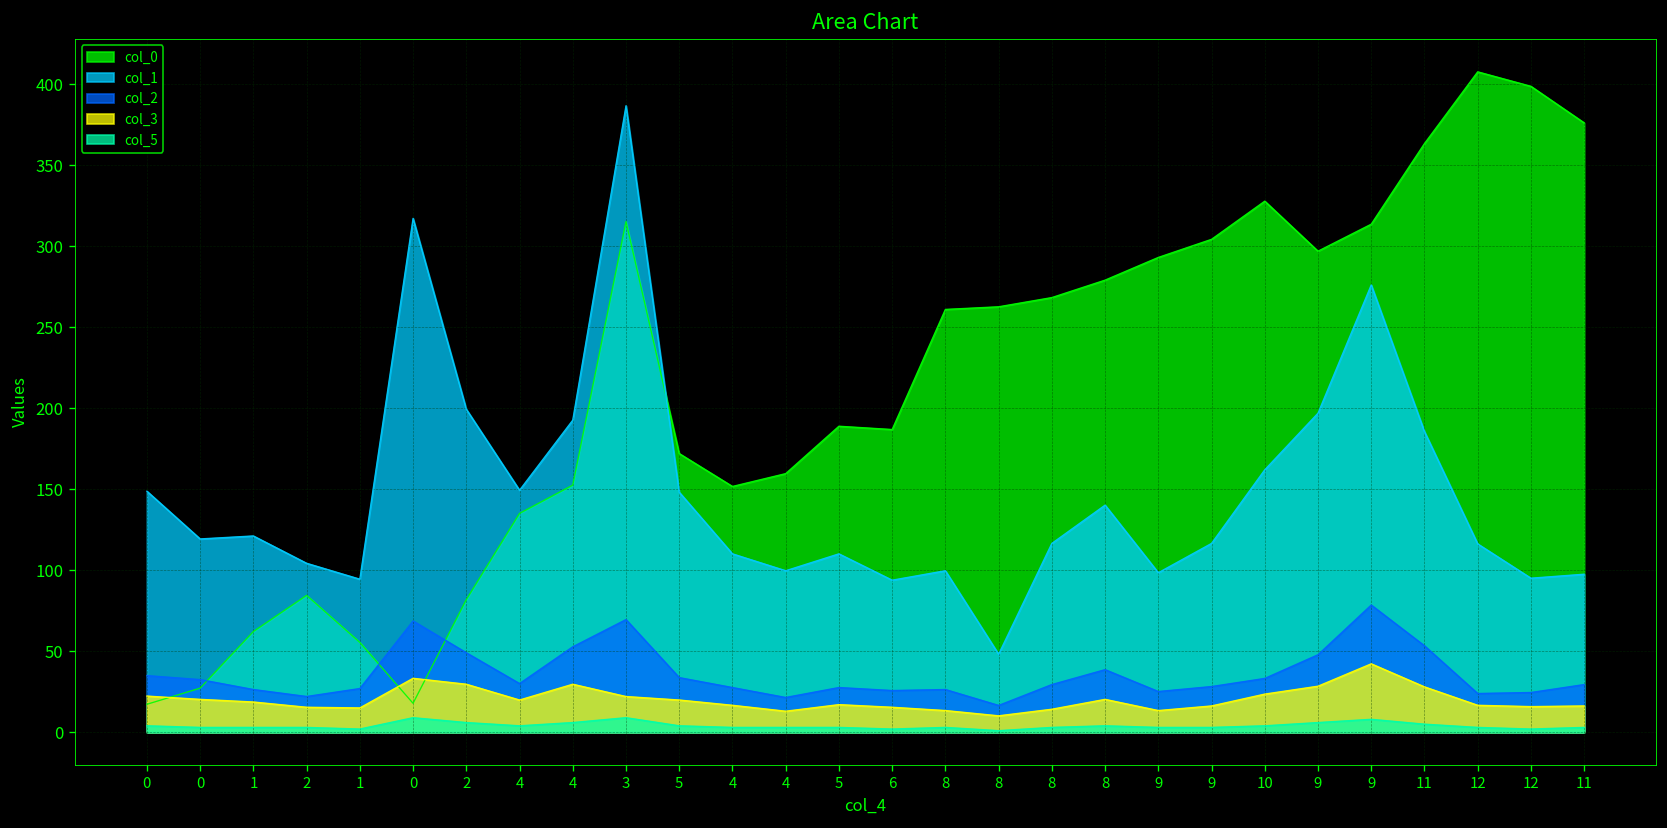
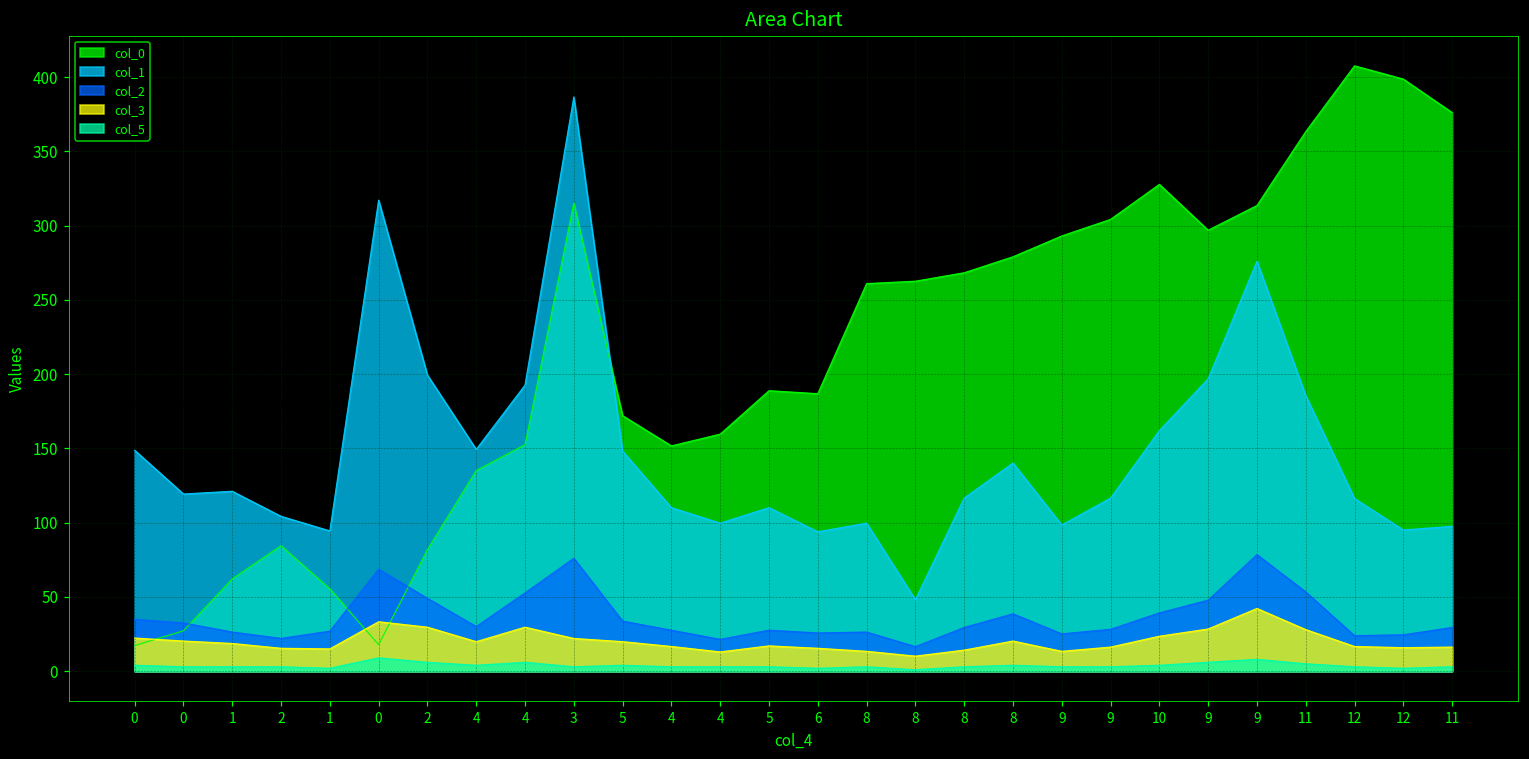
  {
    "col_0": {
      "3": 315,
      "6": 187,
      "10": 328
    },
    "col_1": {
      "3": 387,
      "6": 94,
      "10": 162
    },
    "col_2": {
-     "3": 70,
+     "3": 76,
      "6": 26,
-     "10": 33
+     "10": 39
    },
    "col_3": {
      "3": 22,
      "6": 15,
      "10": 24
    },
    "col_5": {
-     "3": 9,
+     "3": 3,
      "6": 2,
      "10": 4
    }
  }
